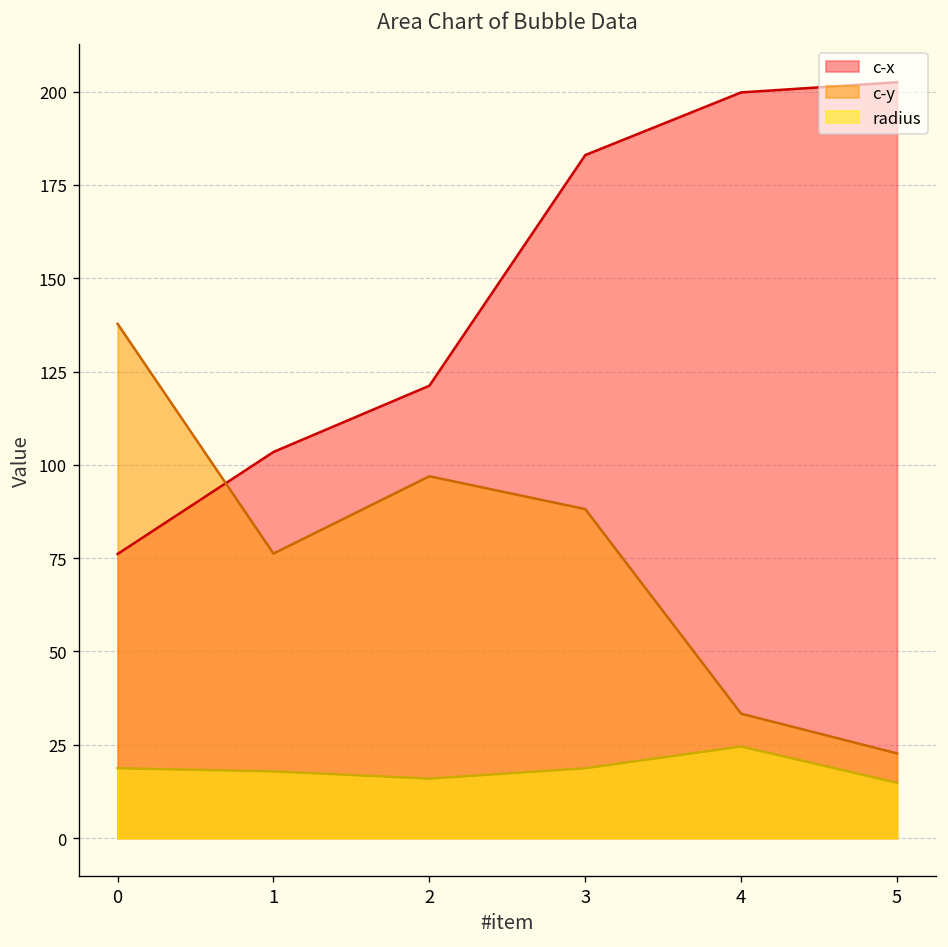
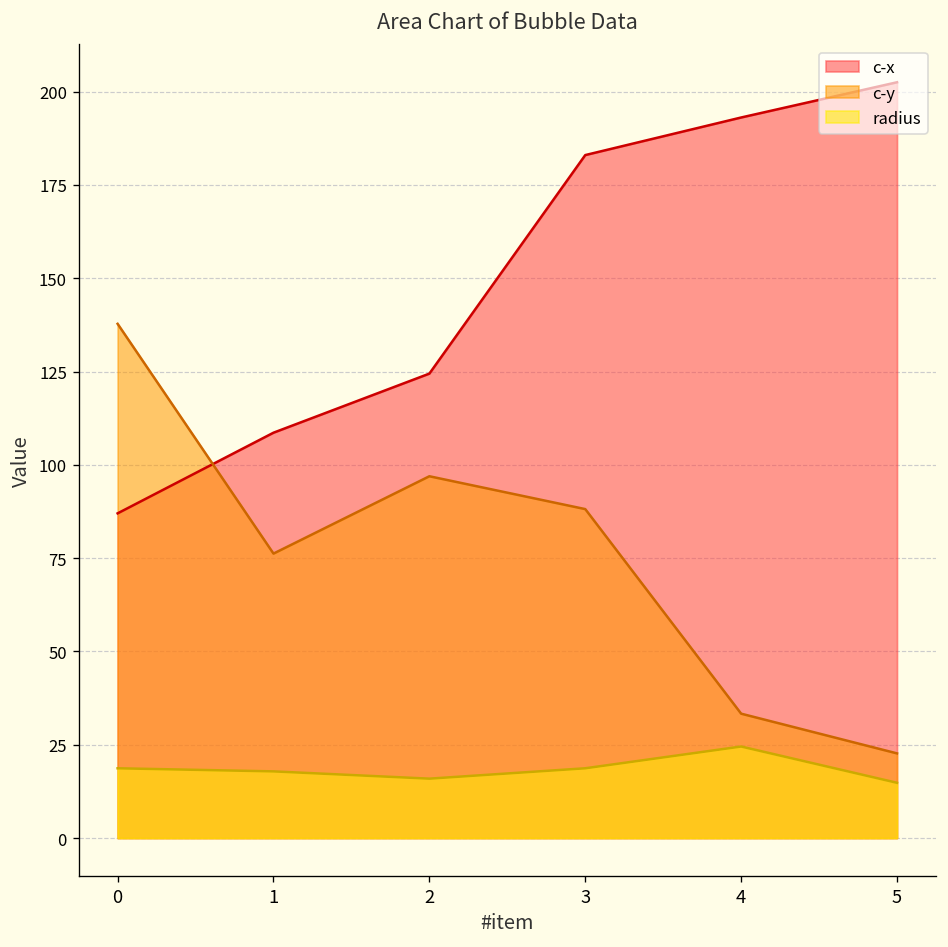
  {
    "c-x": {
-     "0": 76,
-     "1": 103,
-     "2": 121,
+     "0": 87,
+     "1": 109,
+     "2": 124,
      "3": 183,
-     "4": 200
+     "4": 193
    },
    "c-y": {
      "0": 138,
      "1": 76,
      "2": 97,
      "3": 88,
      "4": 33,
      "5": 23
    },
    "radius": {
      "0": 19,
      "1": 18,
      "2": 16,
      "3": 19,
      "4": 25,
      "5": 15
    }
  }
